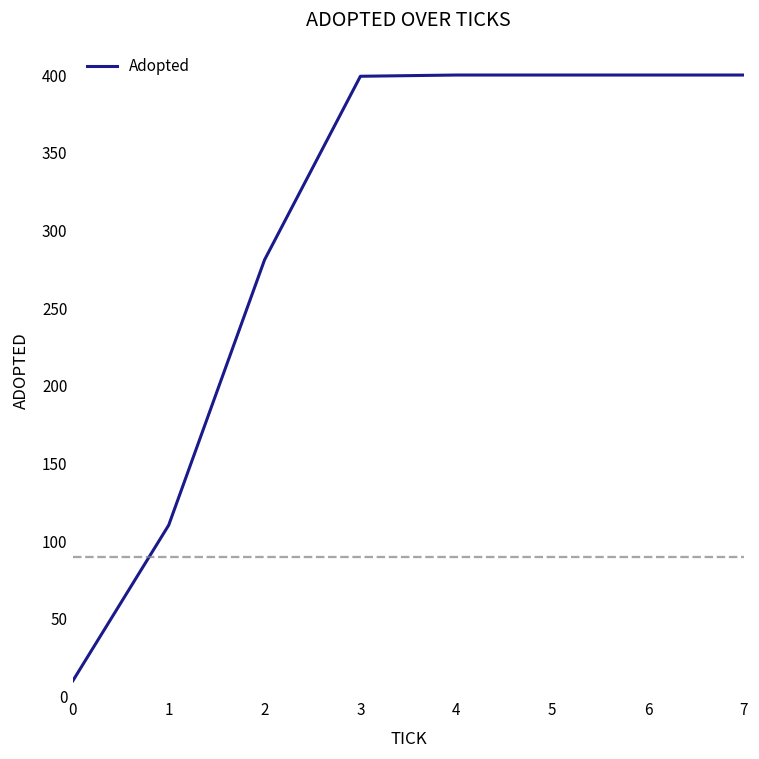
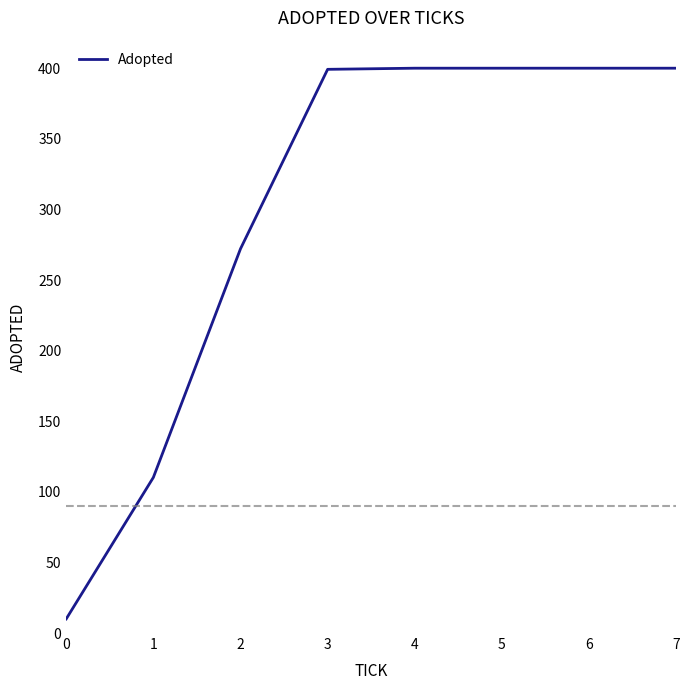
  {
    "0": 10,
    "1": 110,
-   "2": 281,
+   "2": 272,
    "3": 399,
    "4": 400,
    "5": 400,
    "6": 400,
    "7": 400
  }
